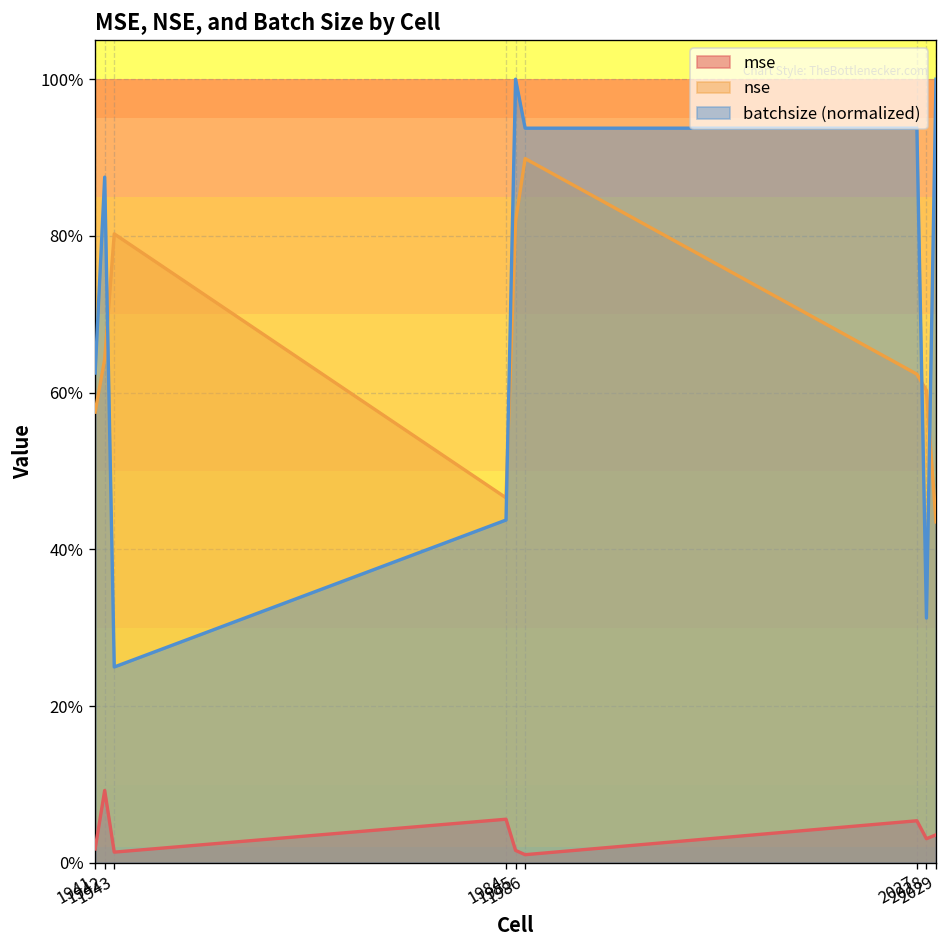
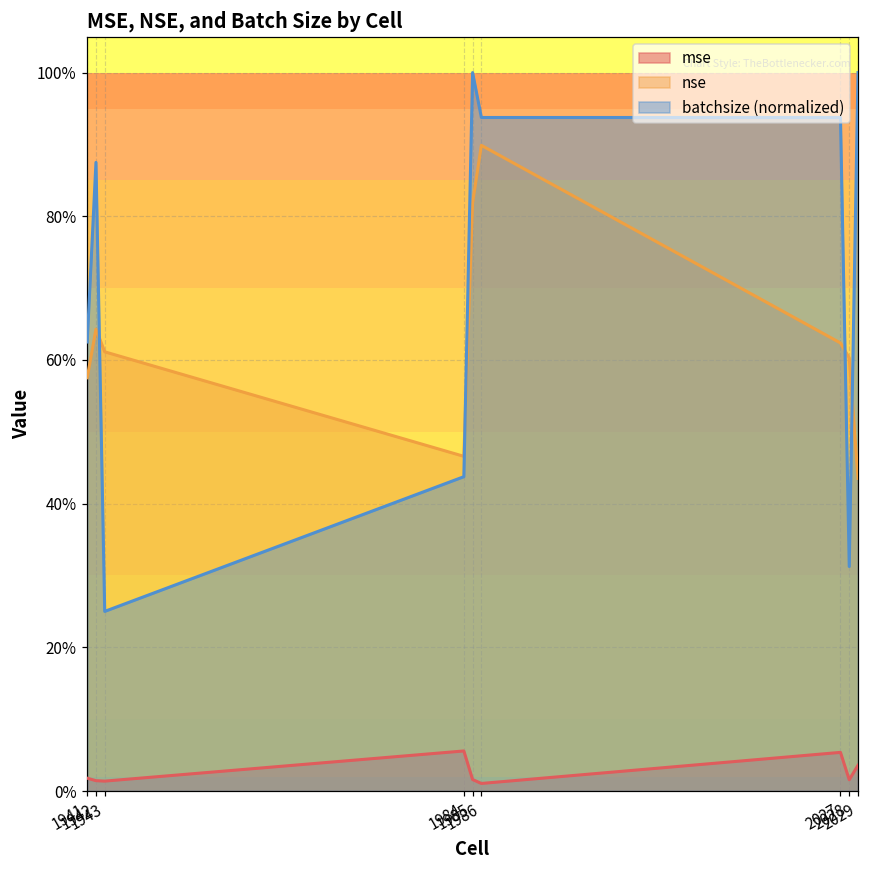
  {
    "mse": {
      "1941": "2%",
-     "1942": "9%",
+     "1942": "1%",
      "1943": "1%",
      "1984": "6%",
      "1985": "2%",
      "1986": "1%",
      "2027": "5%",
-     "2028": "3%",
+     "2028": "2%",
      "2029": "4%"
    },
    "nse": {
      "1941": "58%",
      "1942": "64%",
-     "1943": "80%",
+     "1943": "61%",
      "1984": "47%",
      "1985": "82%",
      "1986": "90%",
      "2027": "62%",
      "2028": "60%",
      "2029": "44%"
    },
    "batchsize (normalized)": {
      "1941": "63%",
      "1942": "88%",
      "1943": "25%",
      "1984": "44%",
      "1985": "100%",
      "1986": "94%",
      "2028": "31%",
      "2029": "100%"
    }
  }
